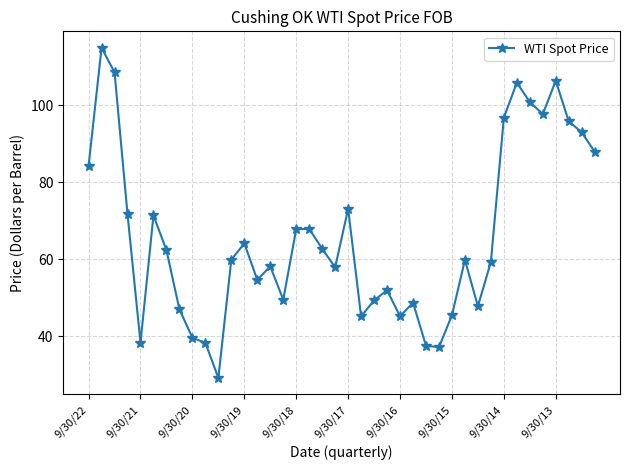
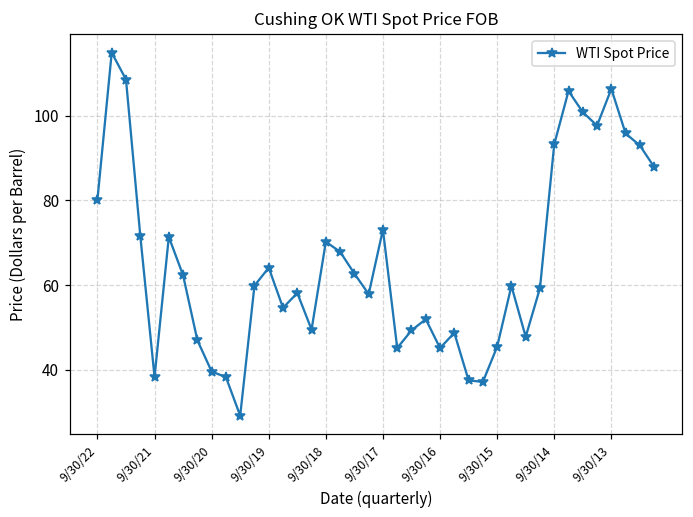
  {
-   "9/30/22": 84,
+   "9/30/22": 80,
    "9/30/21": 38,
    "9/30/20": 40,
    "9/30/19": 64,
-   "9/30/18": 68,
+   "9/30/18": 70,
    "9/30/17": 73,
    "9/30/16": 45,
    "9/30/15": 45,
-   "9/30/14": 97,
+   "9/30/14": 93,
    "9/30/13": 106
  }
